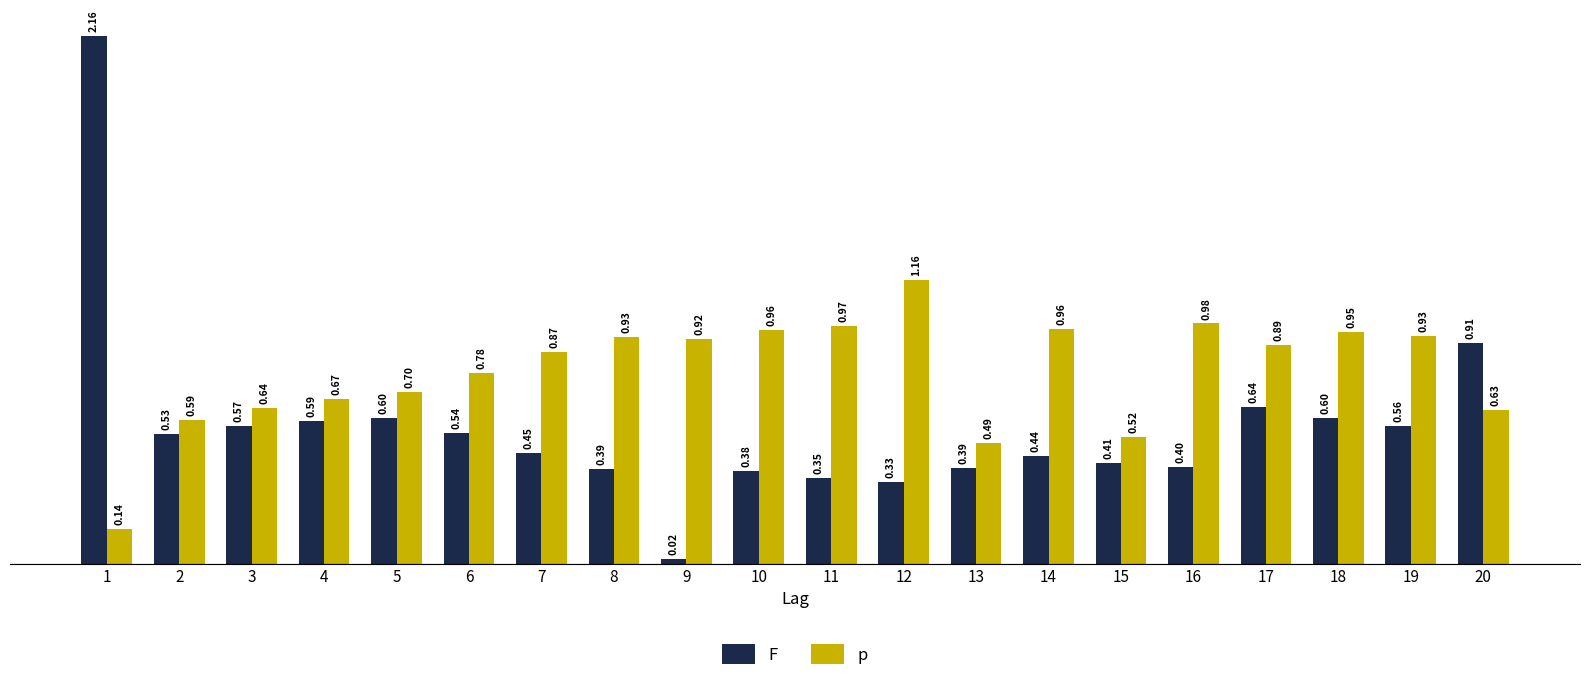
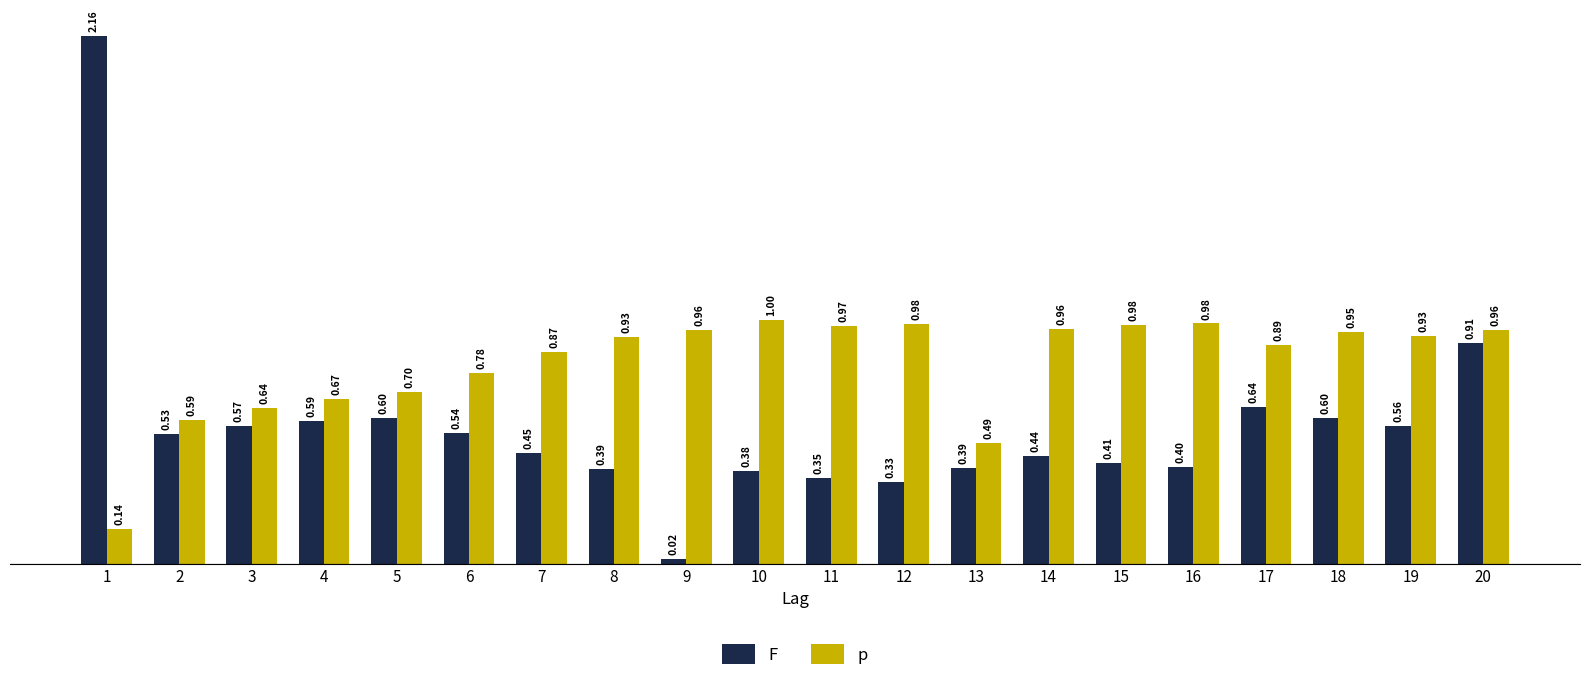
  {
    "F": {
      "1": 2.16,
      "2": 0.53,
      "3": 0.57,
      "4": 0.59,
      "5": 0.60,
      "6": 0.54,
      "7": 0.45,
      "8": 0.39,
      "9": 0.02,
      "10": 0.38,
      "11": 0.35,
      "12": 0.33,
      "13": 0.39,
      "14": 0.44,
      "15": 0.41,
      "16": 0.40,
      "17": 0.64,
      "18": 0.60,
      "19": 0.56,
      "20": 0.91
    },
    "p": {
      "1": 0.14,
      "2": 0.59,
      "3": 0.64,
      "4": 0.67,
      "5": 0.70,
      "6": 0.78,
      "7": 0.87,
      "8": 0.93,
-     "9": 0.92,
-     "10": 0.96,
+     "9": 0.96,
+     "10": 1.00,
      "11": 0.97,
-     "12": 1.16,
+     "12": 0.98,
      "13": 0.49,
      "14": 0.96,
-     "15": 0.52,
+     "15": 0.98,
      "16": 0.98,
      "17": 0.89,
      "18": 0.95,
      "19": 0.93,
-     "20": 0.63
+     "20": 0.96
    }
  }
